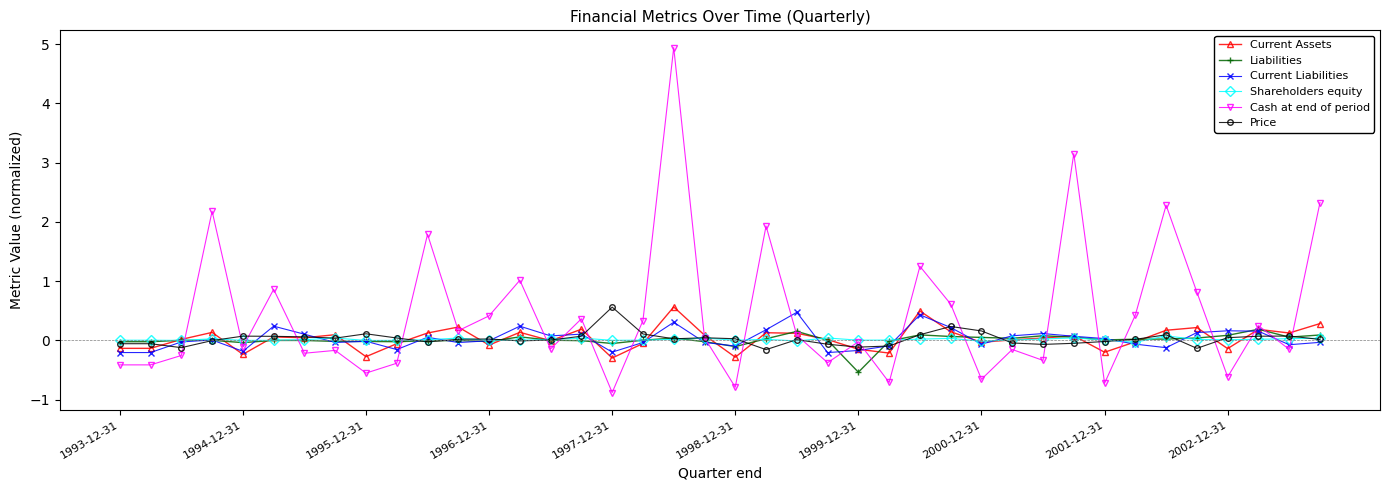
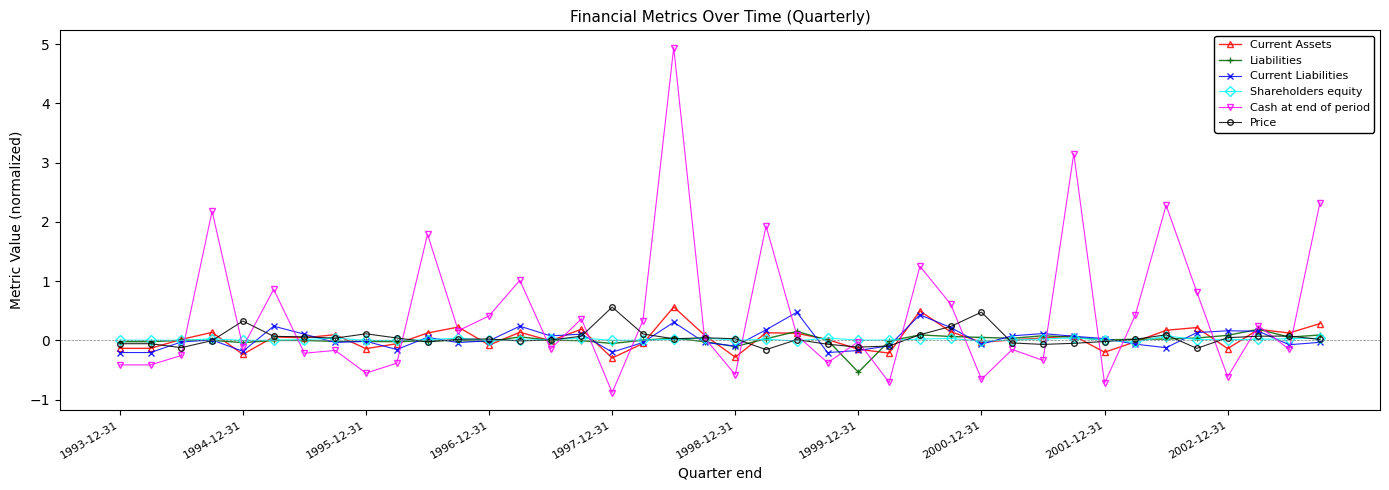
  {
    "Current Assets": {
      "1993-12-31": -0.1,
      "1994-12-31": -0.2,
-     "1995-12-31": -0.3,
+     "1995-12-31": -0.1,
      "1996-12-31": -0.1,
      "1997-12-31": -0.3,
      "1998-12-31": -0.3,
      "2001-12-31": -0.2,
      "2002-12-31": -0.1
    },
    "Liabilities": {
      "1997-12-31": -0.1,
      "1999-12-31": -0.5,
      "2000-12-31": 0.0
    },
    "Current Liabilities": {
      "1993-12-31": -0.2,
      "1994-12-31": -0.2,
      "1997-12-31": -0.2,
      "2002-12-31": 0.2
    },
    "Shareholders equity": {
      "1997-12-31": 0.0
    },
    "Cash at end of period": {
      "1993-12-31": -0.4,
      "1994-12-31": -0.1,
      "1995-12-31": -0.6,
      "1996-12-31": 0.4,
      "1997-12-31": -0.9,
-     "1998-12-31": -0.8,
+     "1998-12-31": -0.6,
      "2000-12-31": -0.7,
      "2001-12-31": -0.7,
      "2002-12-31": -0.6
    },
    "Price": {
-     "1994-12-31": 0.1,
+     "1994-12-31": 0.3,
      "1995-12-31": 0.1,
      "1997-12-31": 0.6,
-     "2000-12-31": 0.2
+     "2000-12-31": 0.5
    }
  }
